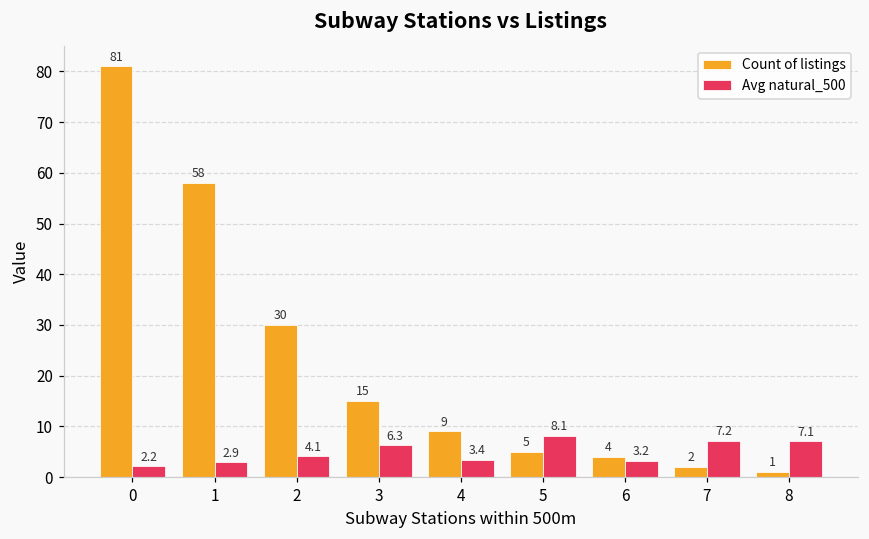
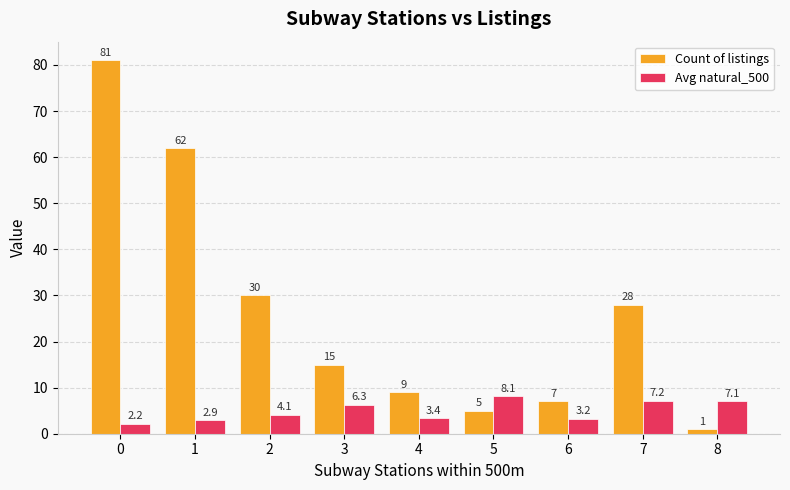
  {
    "Count of listings": {
      "0": 81,
-     "1": 58,
+     "1": 62,
      "2": 30,
      "3": 15,
      "4": 9,
      "5": 5,
-     "6": 4,
-     "7": 2,
+     "6": 7,
+     "7": 28,
      "8": 1
    },
    "Avg natural_500": {
      "0": 2.2,
      "1": 2.9,
      "2": 4.1,
      "3": 6.3,
      "4": 3.4,
      "5": 8.1,
      "6": 3.2,
      "7": 7.2,
      "8": 7.1
    }
  }
